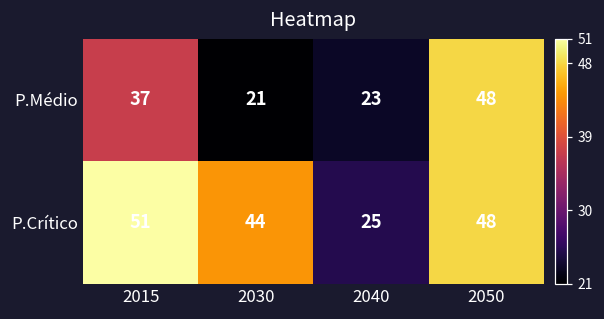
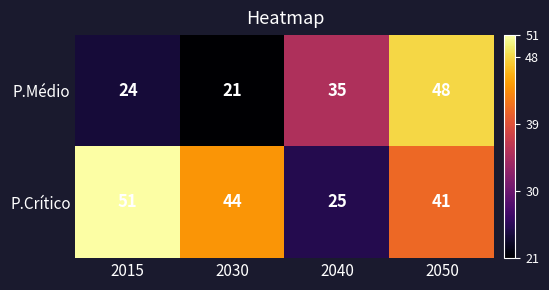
  {
    "P.Médio": {
-     "2015": 37,
+     "2015": 24,
      "2030": 21,
-     "2040": 23,
+     "2040": 35,
      "2050": 48
    },
    "P.Crítico": {
      "2015": 51,
      "2030": 44,
      "2040": 25,
-     "2050": 48
+     "2050": 41
    }
  }
